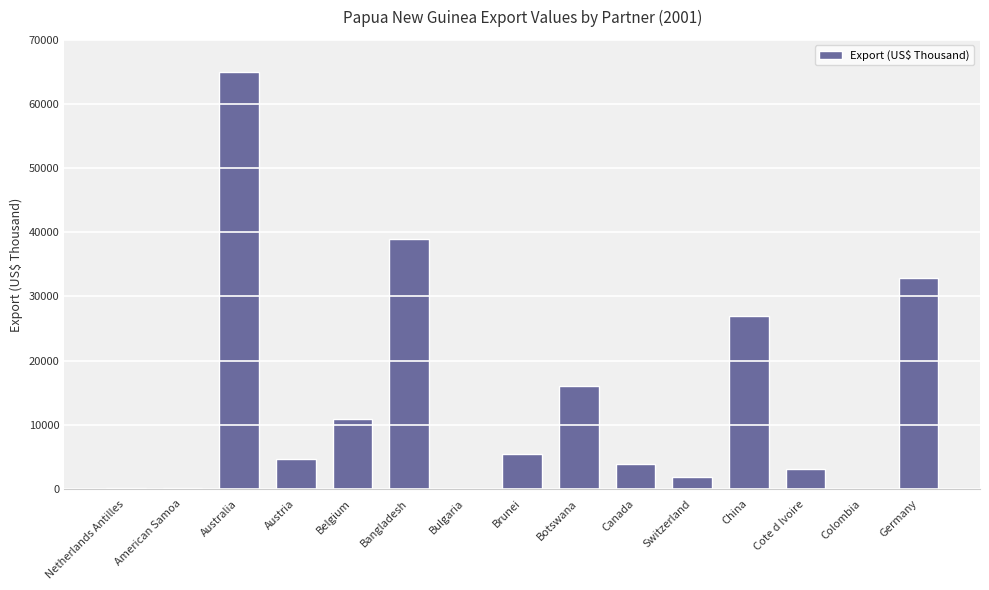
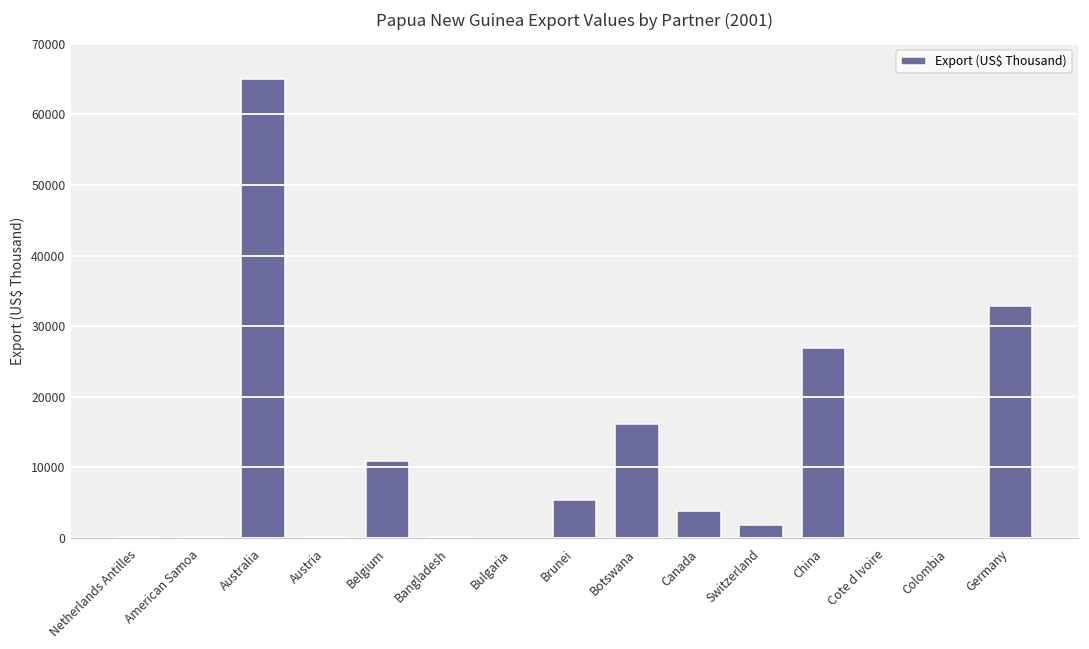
  {
    "Australia": 65000,
-   "Austria": 5000,
+   "Austria": 0,
    "Belgium": 11000,
-   "Bangladesh": 39000,
+   "Bangladesh": 0,
    "Brunei": 5000,
    "Botswana": 16000,
    "Canada": 4000,
    "Switzerland": 2000,
    "China": 27000,
-   "Cote d Ivoire": 3000,
+   "Cote d Ivoire": 0,
    "Germany": 33000
  }
